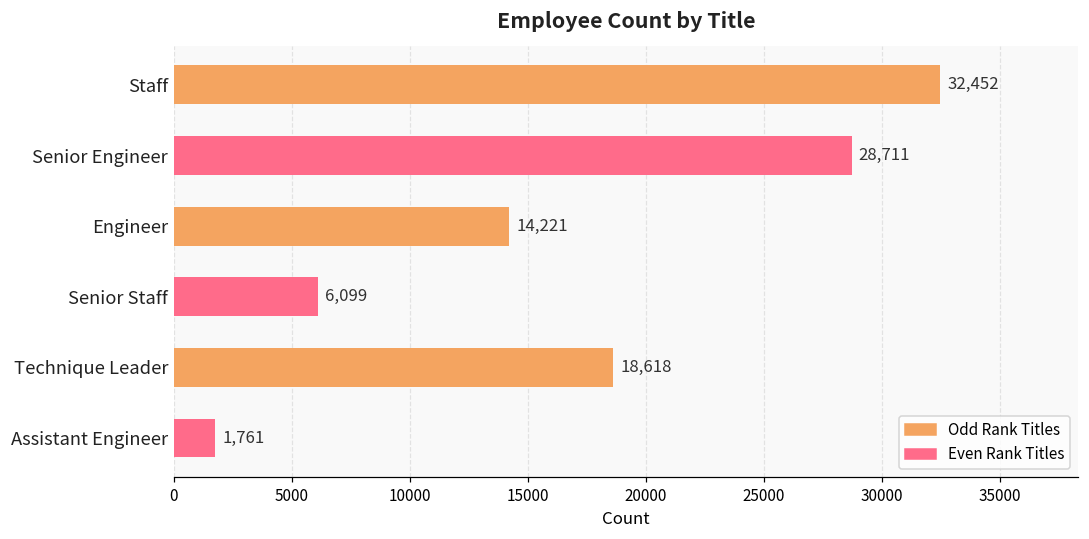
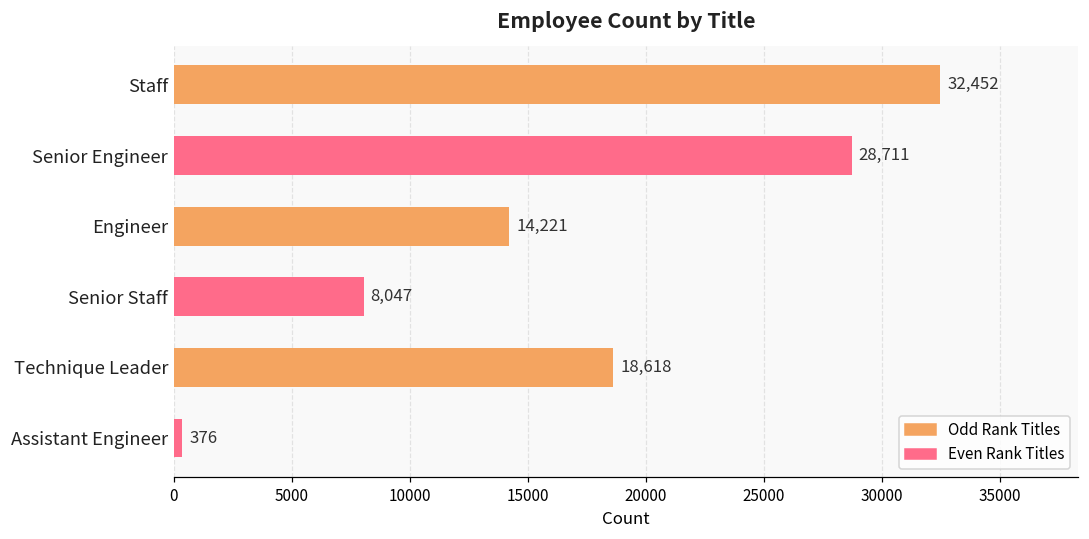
  {
    "Staff": "32,452",
    "Senior Engineer": "28,711",
    "Engineer": "14,221",
-   "Senior Staff": "6,099",
+   "Senior Staff": "8,047",
    "Technique Leader": "18,618",
-   "Assistant Engineer": "1,761"
+   "Assistant Engineer": "376"
  }
